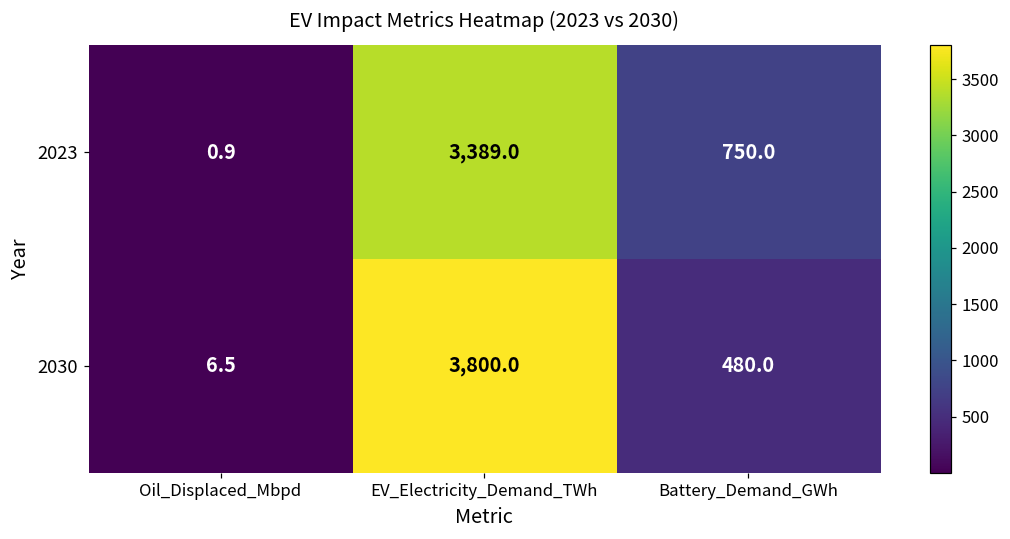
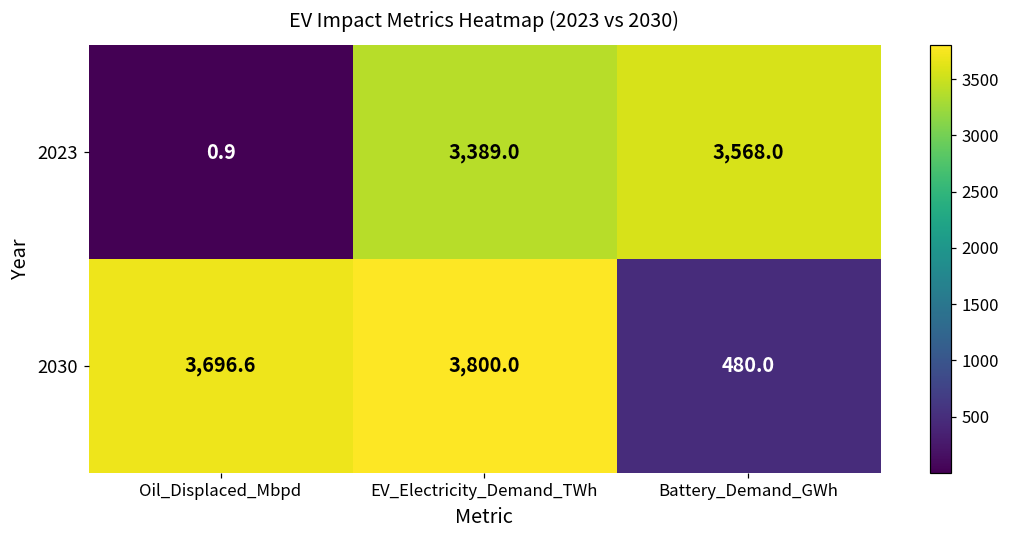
  {
    "2023": {
      "Oil_Displaced_Mbpd": "0.9",
      "EV_Electricity_Demand_TWh": "3,389.0",
-     "Battery_Demand_GWh": "750.0"
+     "Battery_Demand_GWh": "3,568.0"
    },
    "2030": {
-     "Oil_Displaced_Mbpd": "6.5",
+     "Oil_Displaced_Mbpd": "3,696.6",
      "EV_Electricity_Demand_TWh": "3,800.0",
      "Battery_Demand_GWh": "480.0"
    }
  }
